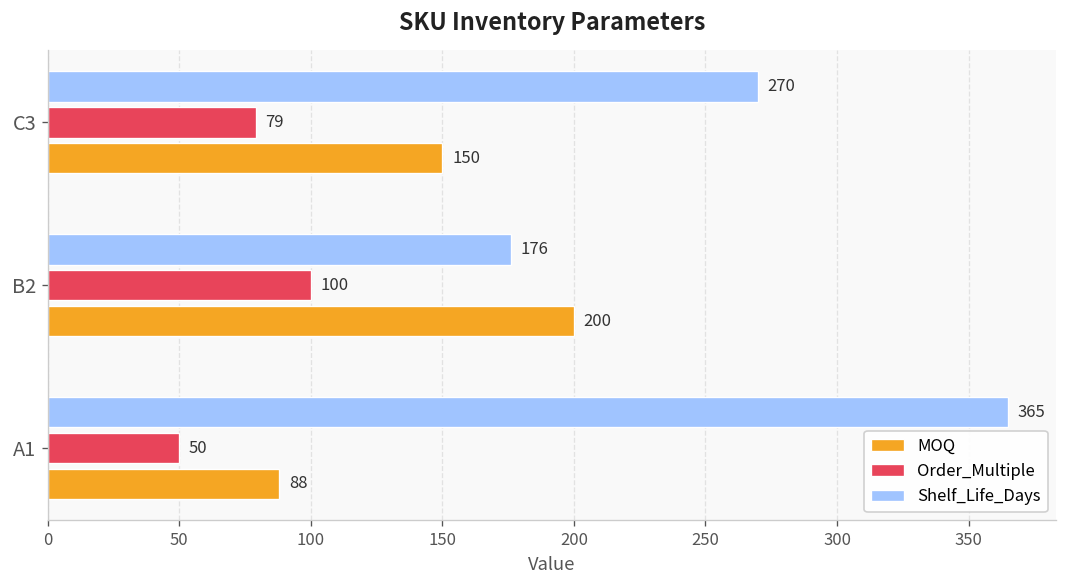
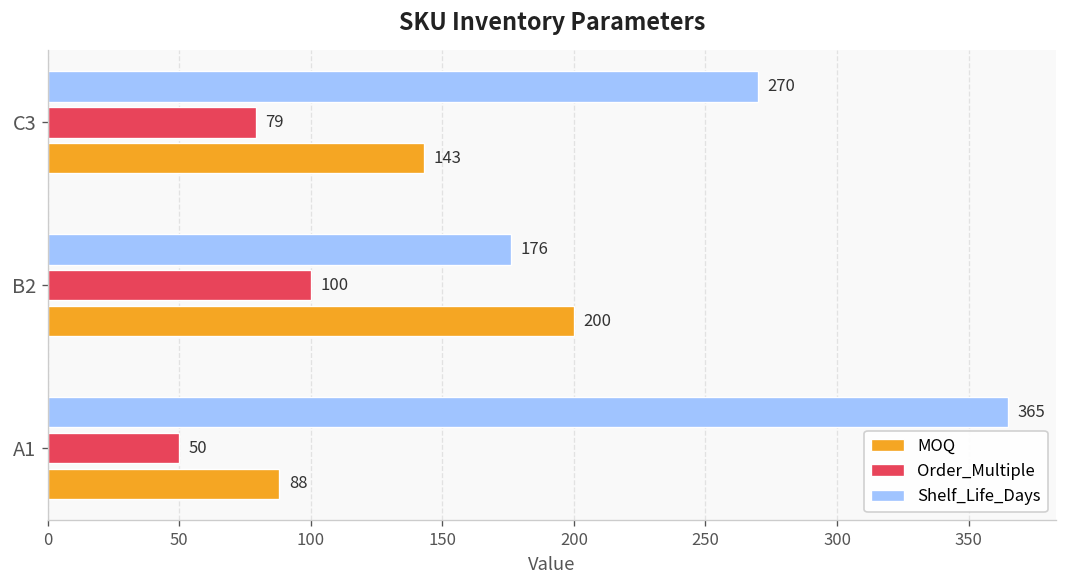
  {
    "MOQ": {
-     "C3": 150,
+     "C3": 143,
      "B2": 200,
      "A1": 88
    },
    "Order_Multiple": {
      "C3": 79,
      "B2": 100,
      "A1": 50
    },
    "Shelf_Life_Days": {
      "C3": 270,
      "B2": 176,
      "A1": 365
    }
  }
